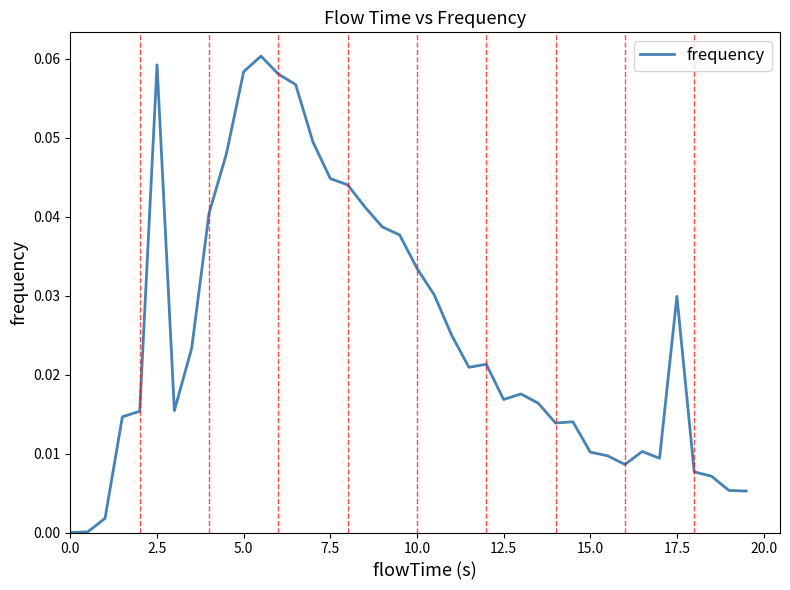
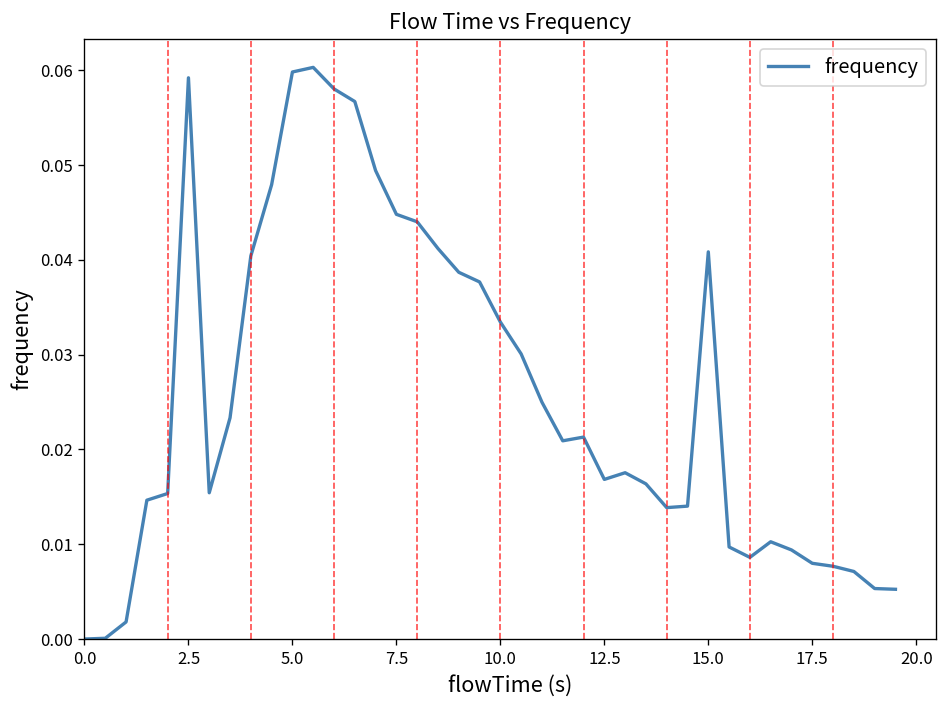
  {
    "0.0": 0.000,
    "2.5": 0.059,
-   "5.0": 0.058,
+   "5.0": 0.060,
    "7.5": 0.045,
    "10.0": 0.033,
    "12.5": 0.017,
-   "15.0": 0.010,
-   "17.5": 0.030
+   "15.0": 0.041,
+   "17.5": 0.008
  }
